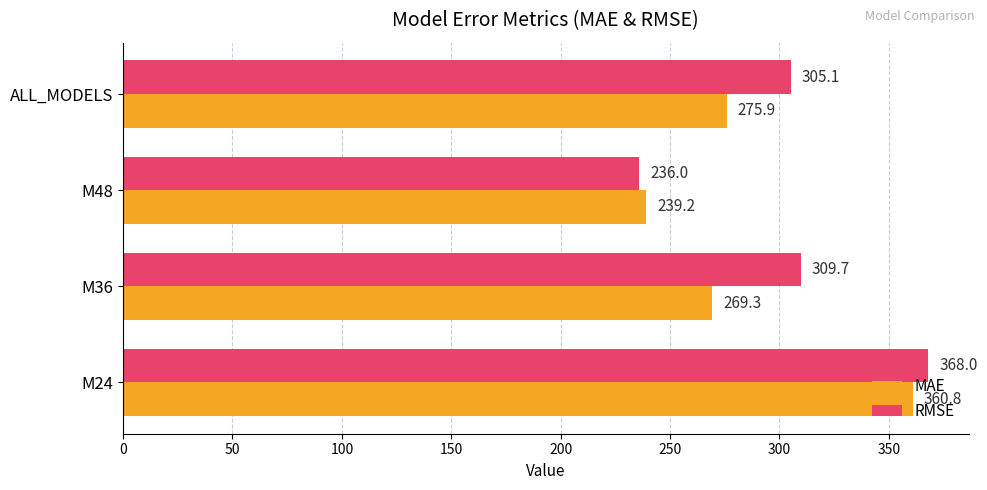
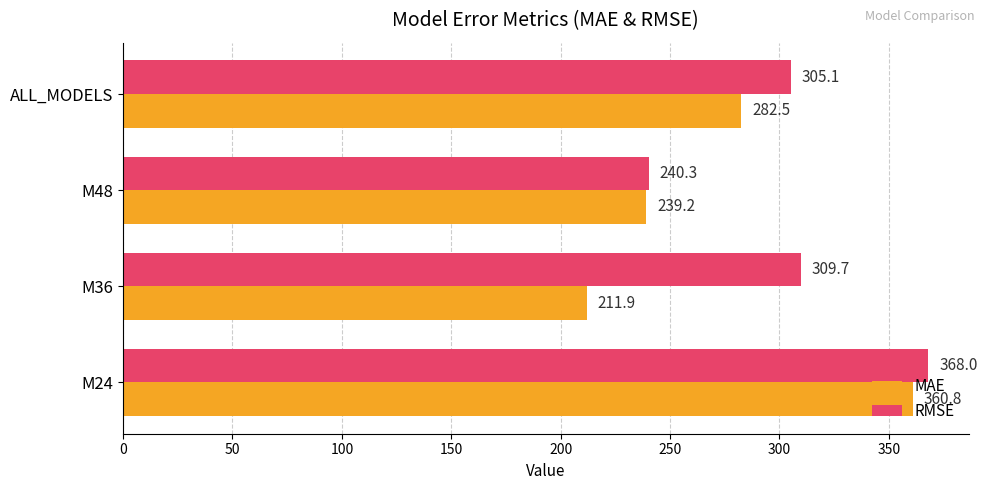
  {
    "MAE": {
-     "ALL_MODELS": 275.9,
+     "ALL_MODELS": 282.5,
      "M48": 239.2,
-     "M36": 269.3,
+     "M36": 211.9,
      "M24": 360.8
    },
    "RMSE": {
      "ALL_MODELS": 305.1,
-     "M48": 236.0,
+     "M48": 240.3,
      "M36": 309.7,
      "M24": 368.0
    }
  }
